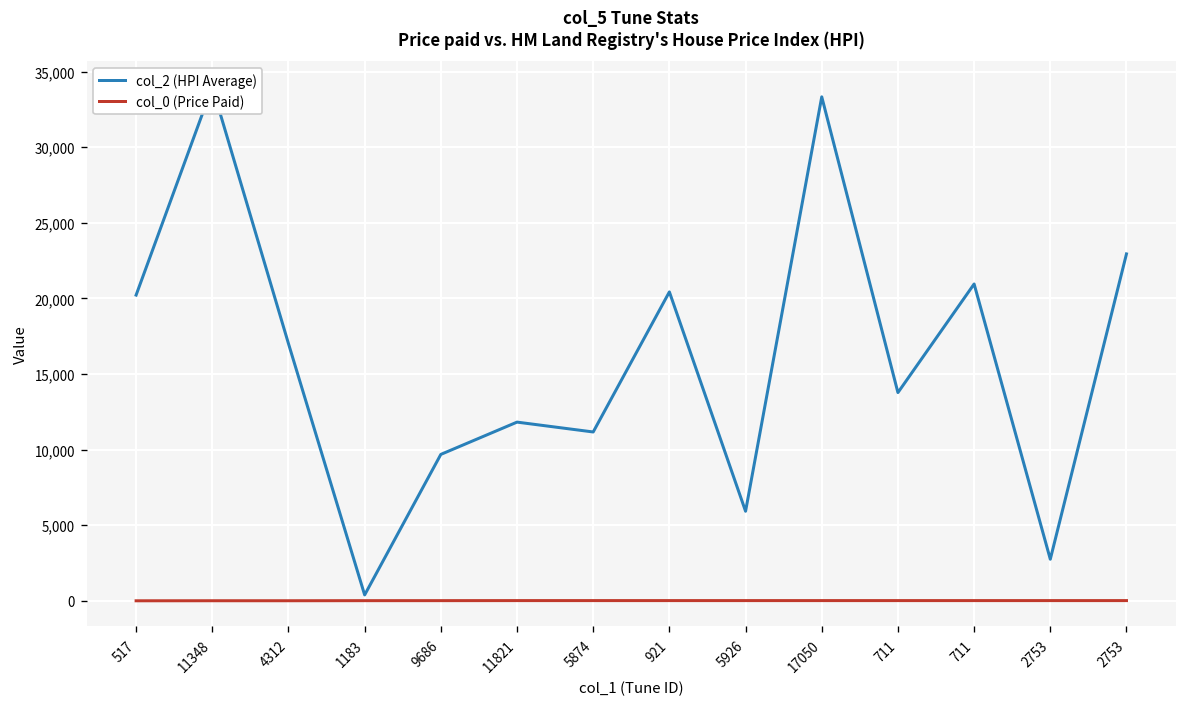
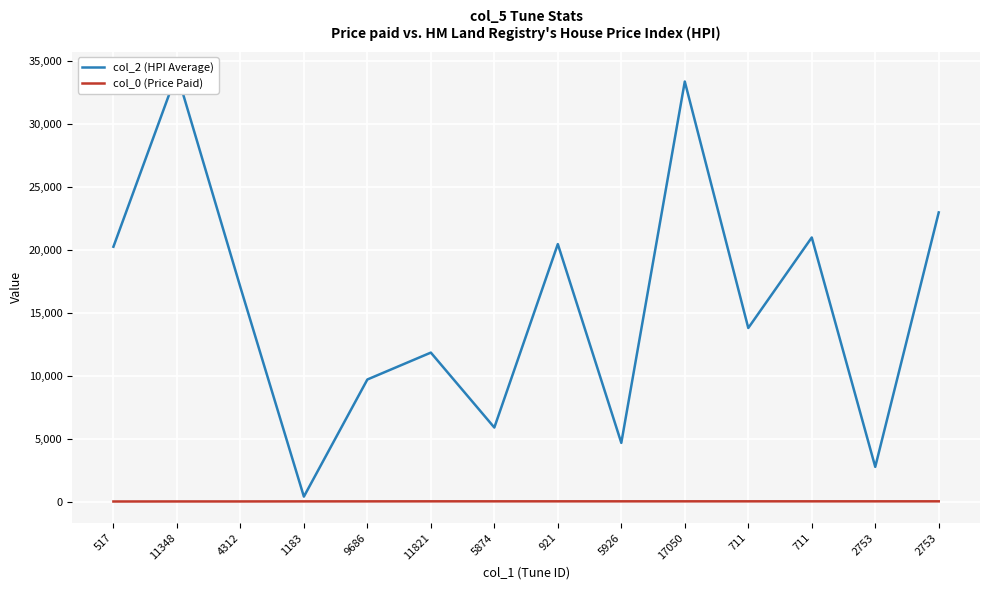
  {
    "col_2 (HPI Average)": {
      "517": "20,200",
      "4312": "17,000",
      "1183": "400",
      "9686": "9,700",
      "11821": "11,800",
-     "5874": "11,200",
+     "5874": "5,900",
      "921": "20,400",
-     "5926": "5,900",
+     "5926": "4,700",
      "17050": "33,300"
    },
    "col_0 (Price Paid)": {
      "517": "0",
      "11348": "0",
      "4312": "0",
      "1183": "0",
      "9686": "0",
      "11821": "0",
      "5874": "0",
      "921": "0",
      "5926": "0",
      "17050": "0"
    }
  }
